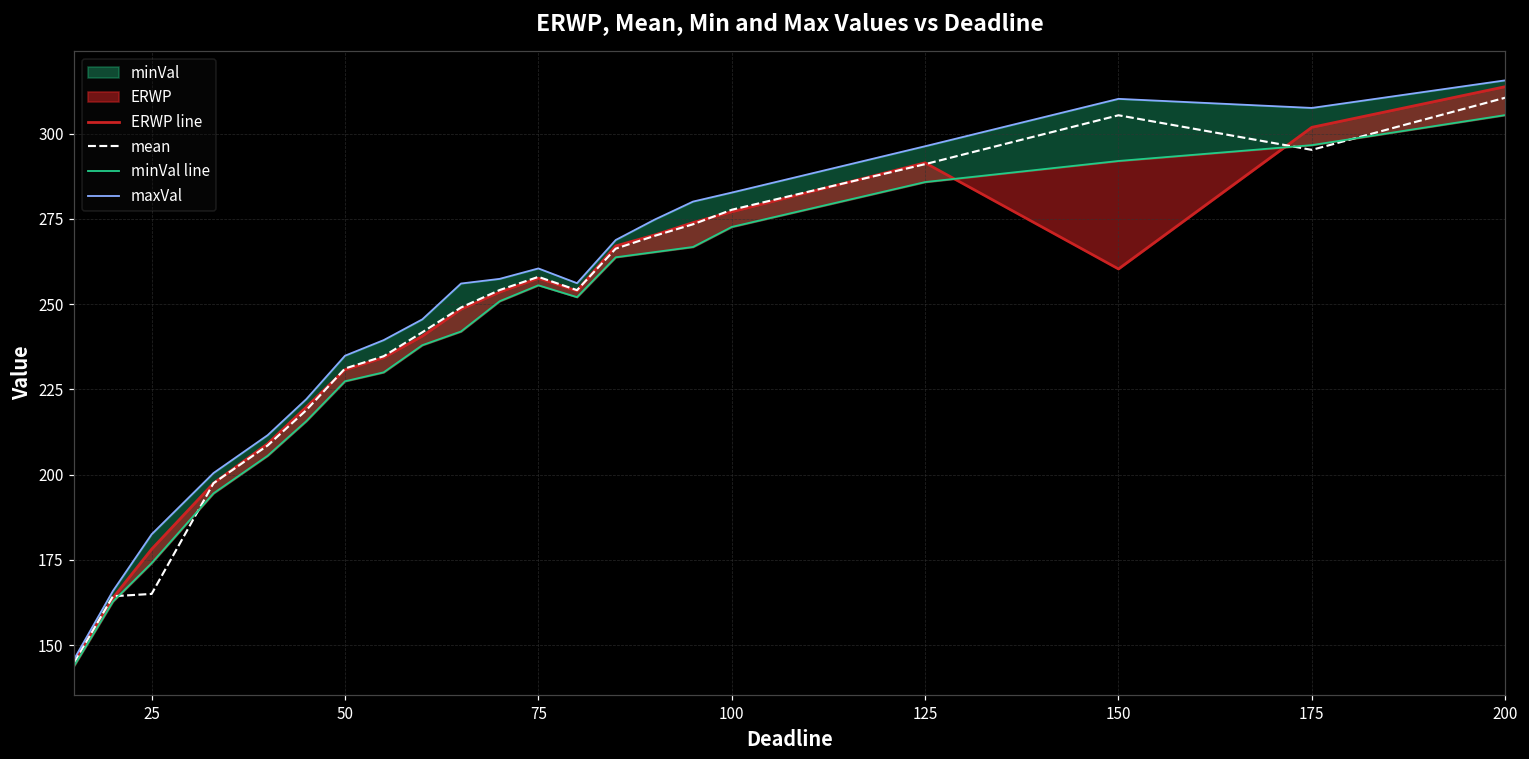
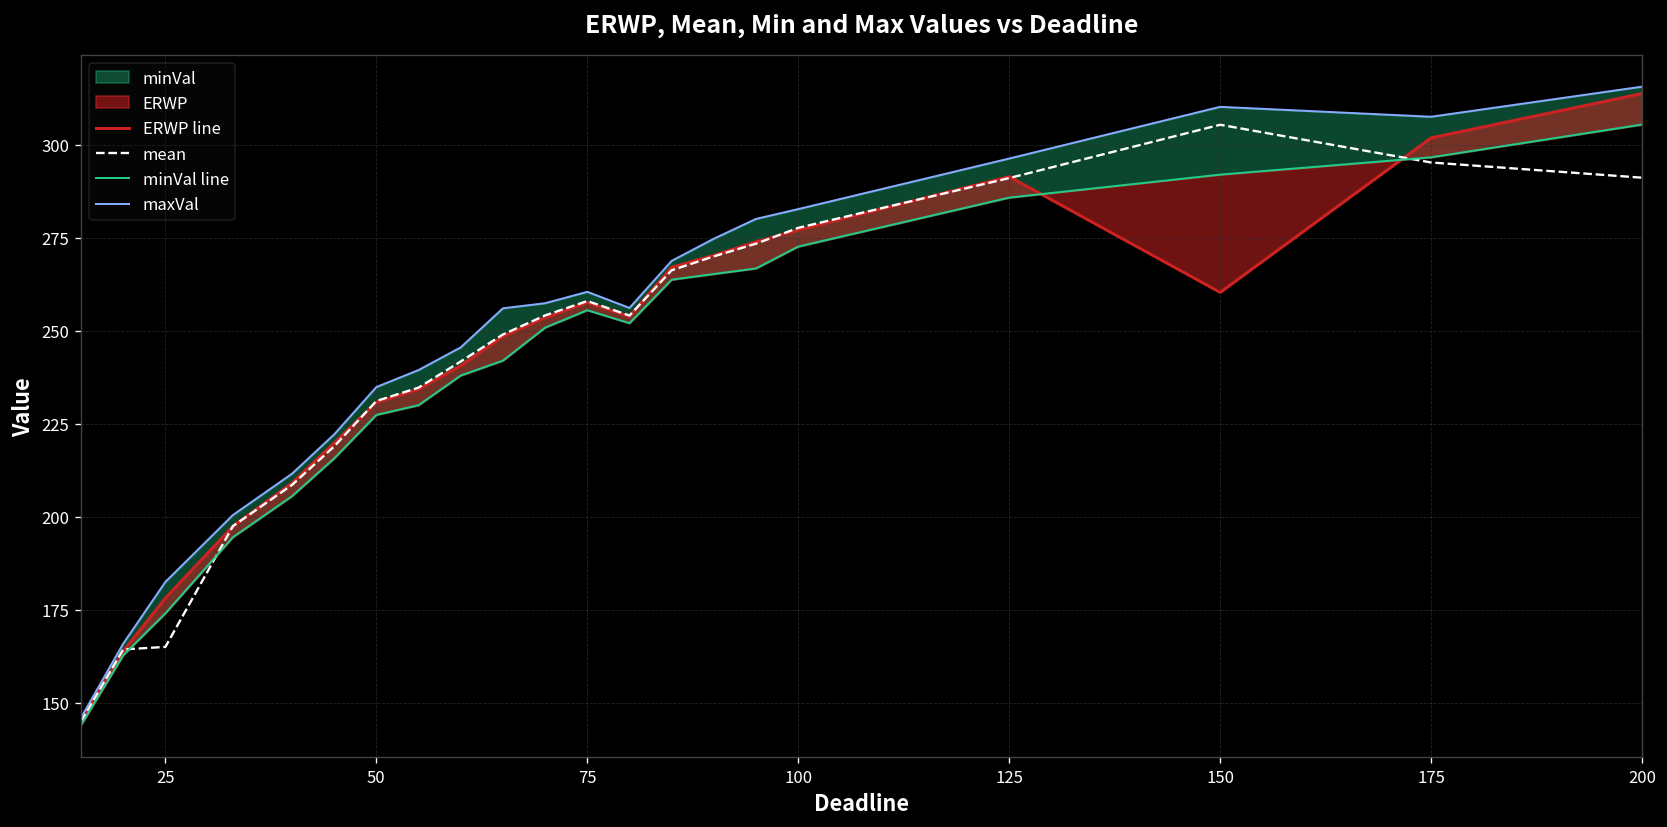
  {
    "mean": {
      "25": 165,
      "150": 305,
      "175": 295,
-     "200": 311
+     "200": 291
    }
  }
